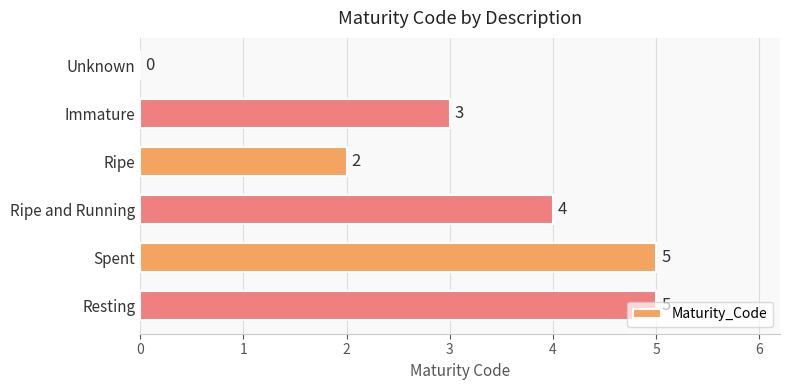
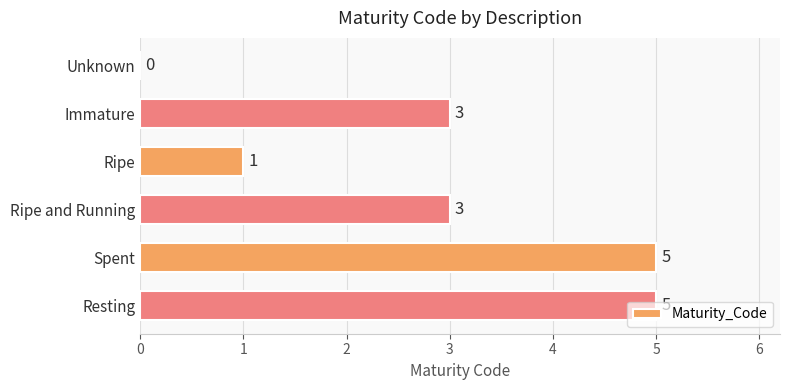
  {
    "Unknown": 0,
    "Immature": 3,
-   "Ripe": 2,
-   "Ripe and Running": 4,
+   "Ripe": 1,
+   "Ripe and Running": 3,
    "Spent": 5
  }
